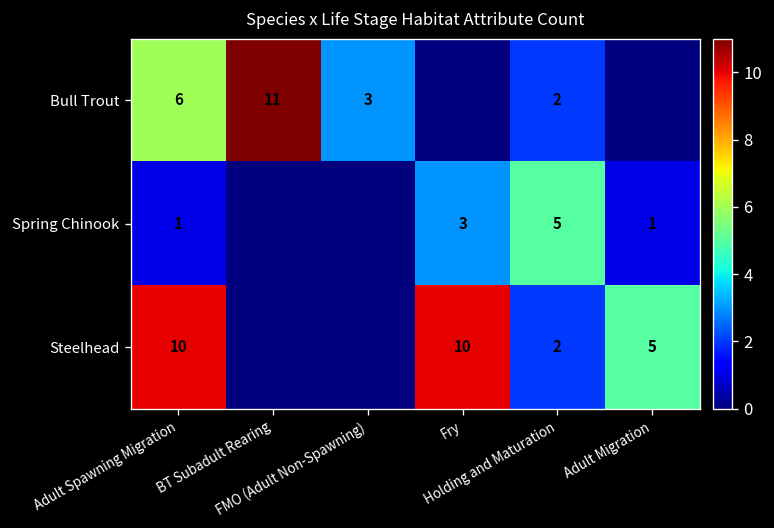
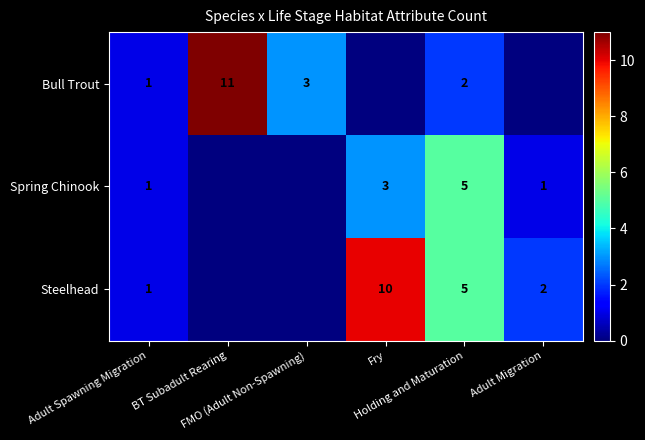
  {
    "Bull Trout": {
-     "Adult Spawning Migration": 6,
+     "Adult Spawning Migration": 1,
      "BT Subadult Rearing": 11,
      "FMO (Adult Non-Spawning)": 3,
      "Holding and Maturation": 2
    },
    "Spring Chinook": {
      "Adult Spawning Migration": 1,
      "Fry": 3,
      "Holding and Maturation": 5,
      "Adult Migration": 1
    },
    "Steelhead": {
-     "Adult Spawning Migration": 10,
+     "Adult Spawning Migration": 1,
      "Fry": 10,
-     "Holding and Maturation": 2,
-     "Adult Migration": 5
+     "Holding and Maturation": 5,
+     "Adult Migration": 2
    }
  }
